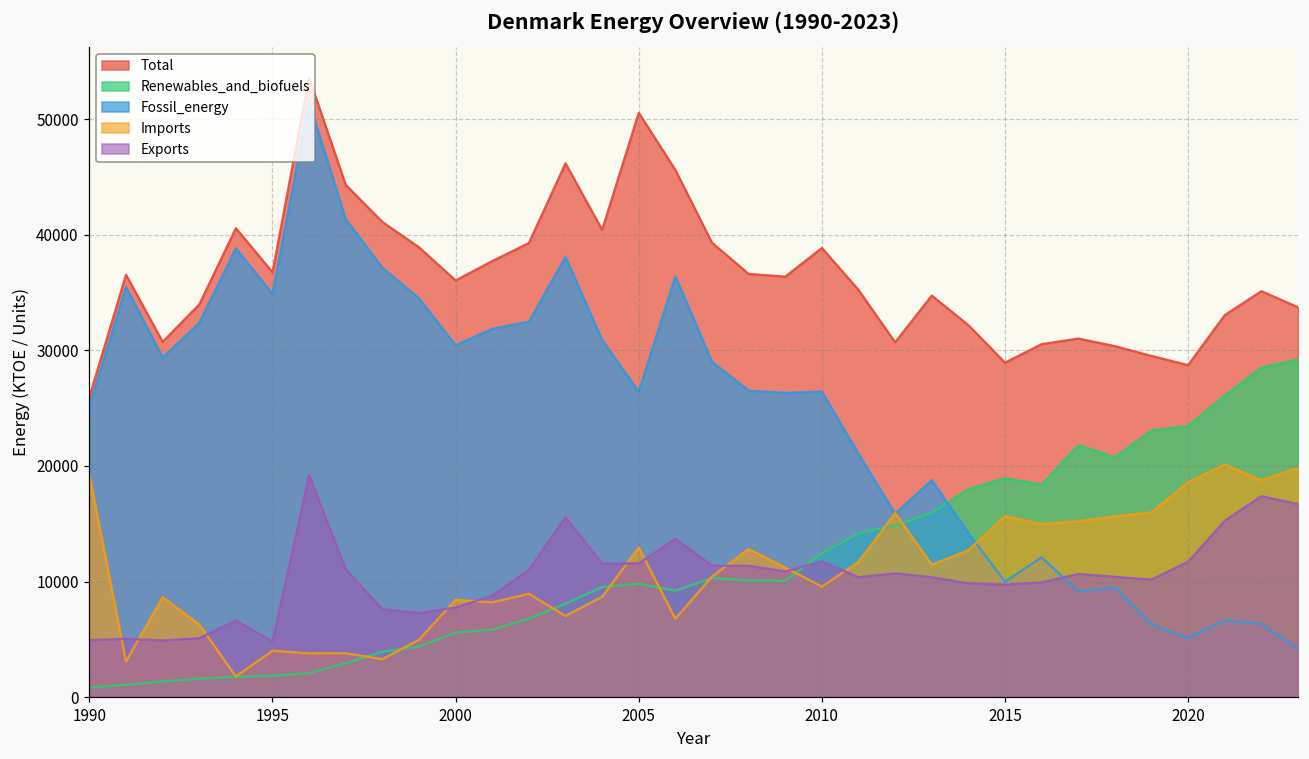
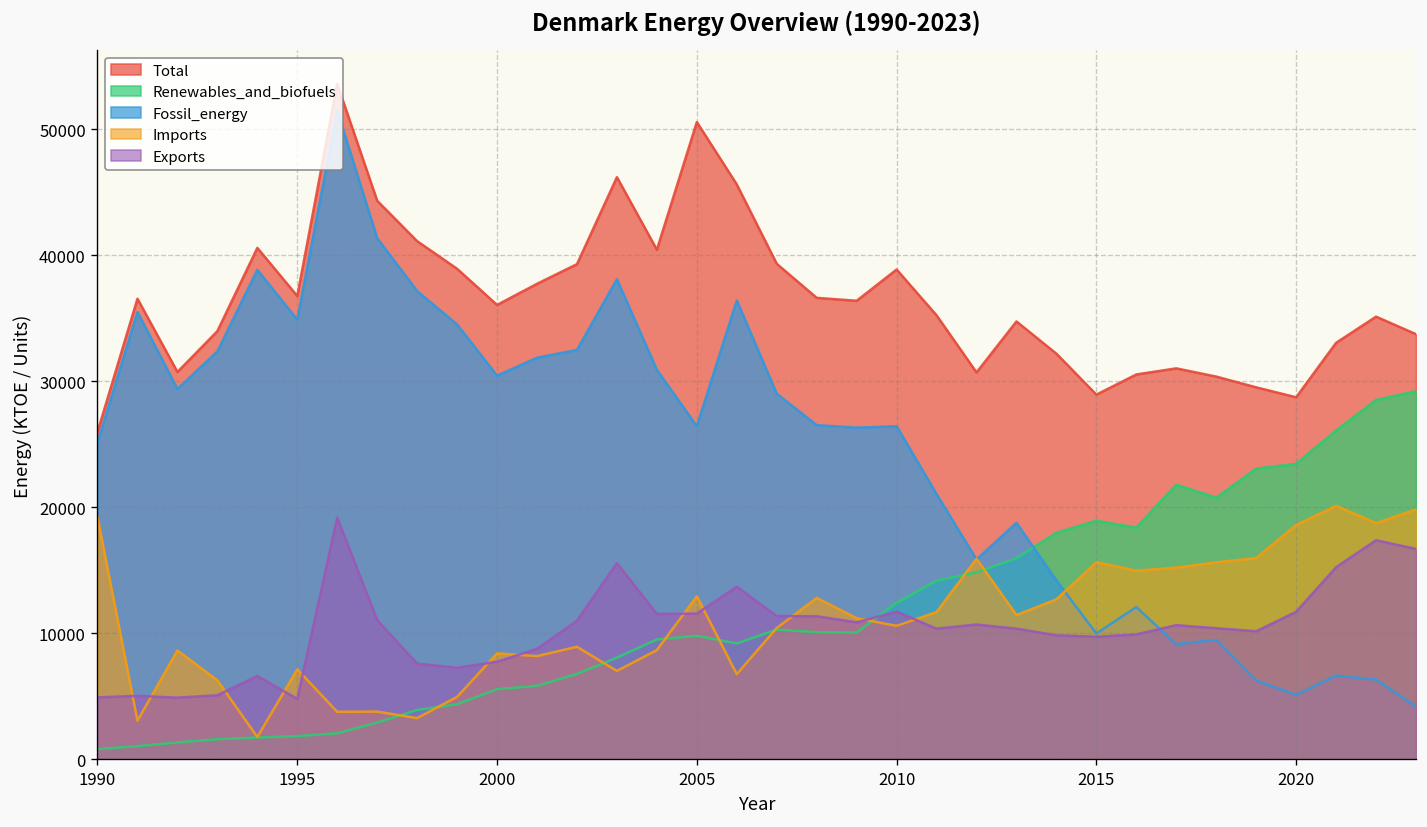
  {
    "Total": {
      "1990": 26000,
      "1995": 36800,
      "2000": 36100,
      "2005": 50600,
      "2010": 38900,
      "2015": 28900,
      "2020": 28700
    },
    "Renewables_and_biofuels": {
      "1990": 800,
      "1995": 1900,
      "2000": 5600,
      "2005": 9800,
      "2010": 12400,
      "2015": 18900,
      "2020": 23400
    },
    "Fossil_energy": {
      "1990": 25200,
      "1995": 34900,
      "2000": 30400,
      "2005": 26400,
      "2010": 26400,
      "2015": 10000,
      "2020": 5100
    },
    "Imports": {
      "1990": 19200,
-     "1995": 4000,
+     "1995": 7100,
      "2000": 8400,
      "2005": 12900,
-     "2010": 9600,
+     "2010": 10600,
      "2015": 15600,
      "2020": 18600
    },
    "Exports": {
      "1990": 4900,
      "1995": 4800,
      "2000": 7800,
      "2005": 11600,
      "2010": 11700,
      "2015": 9700,
      "2020": 11700
    }
  }
